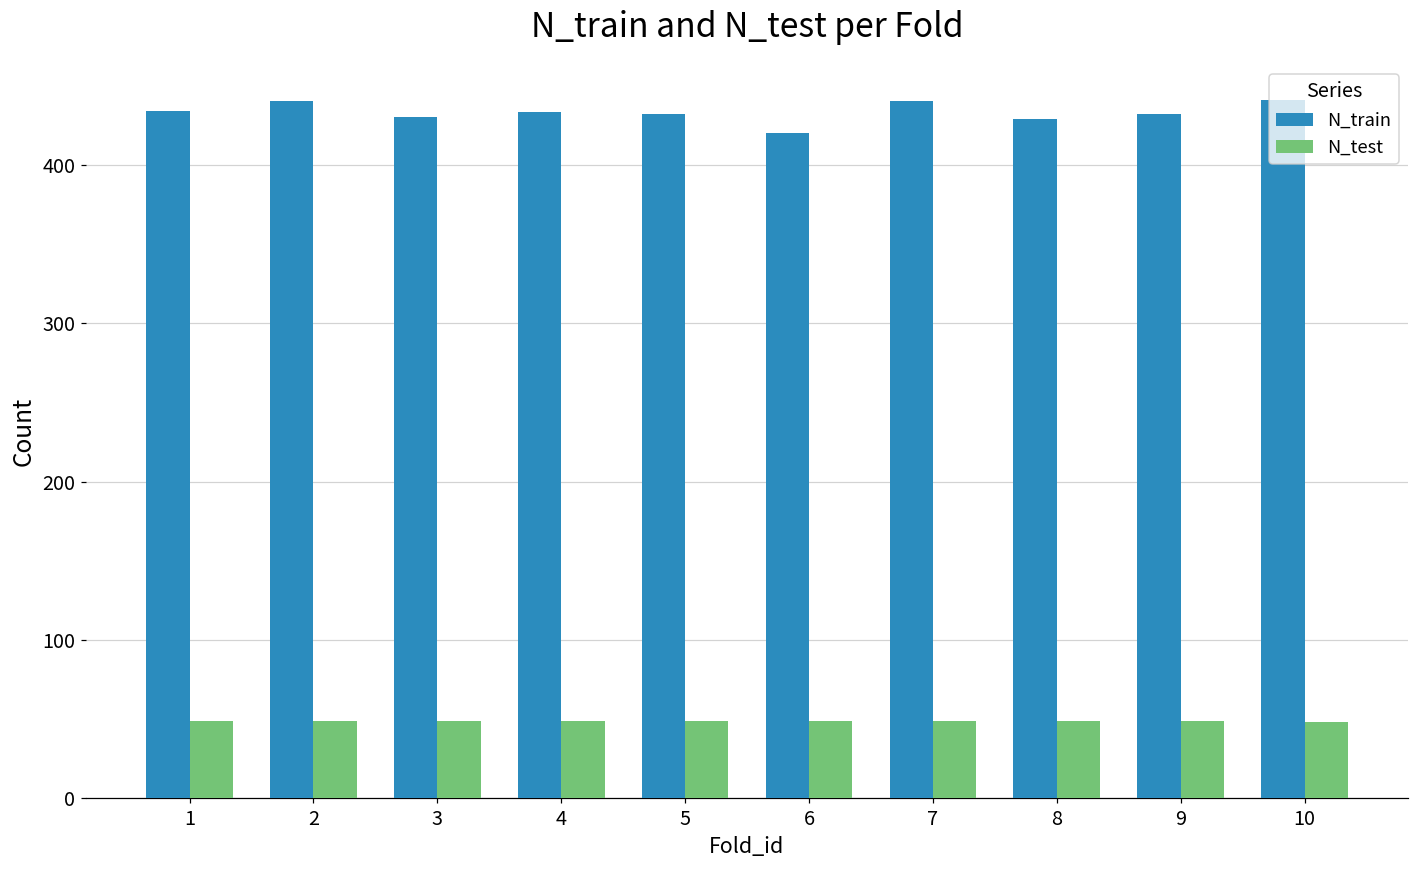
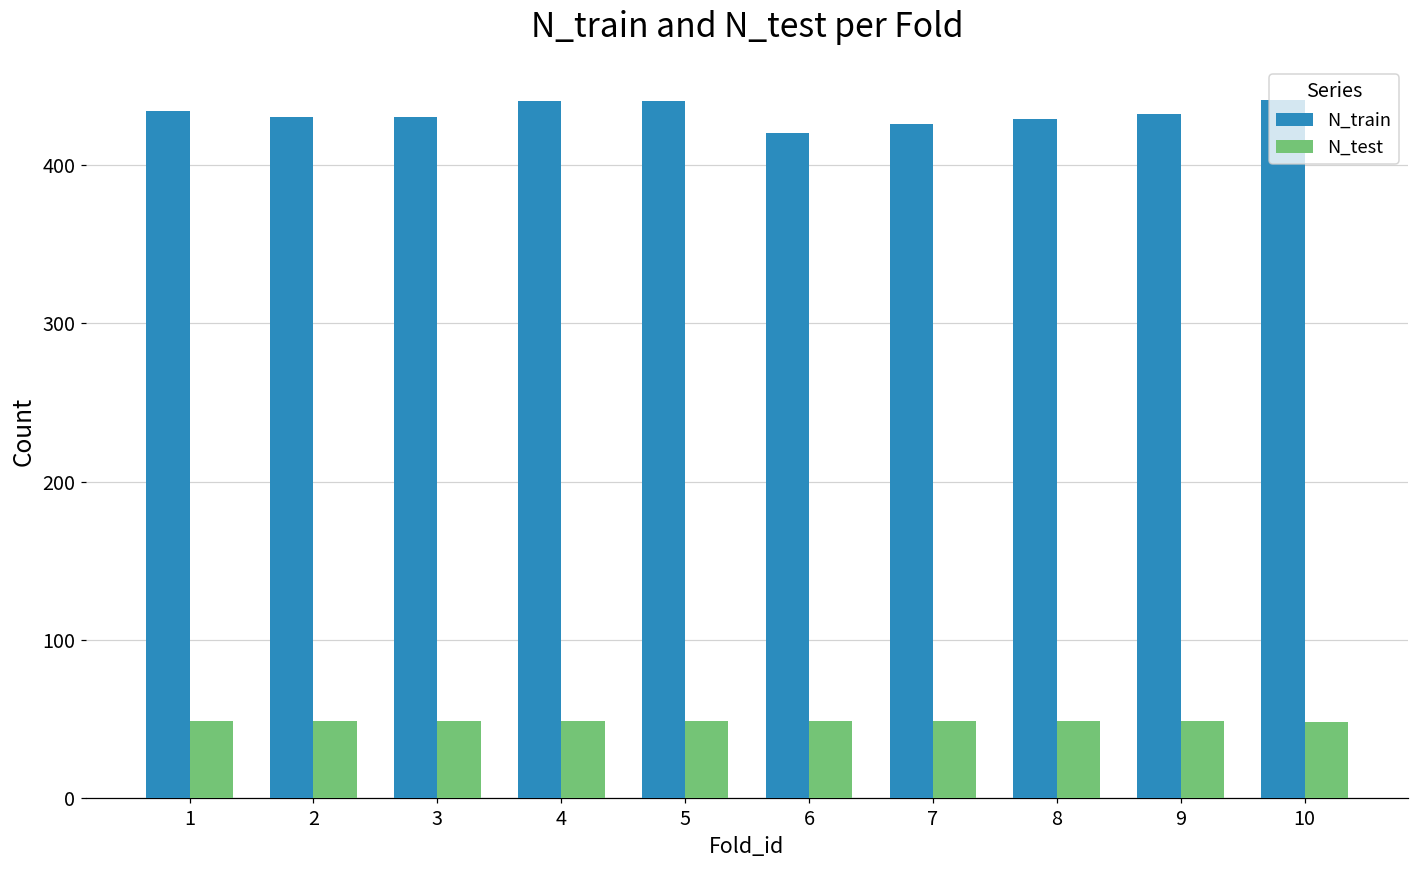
  {
    "N_train": {
      "1": 434,
-     "2": 440,
+     "2": 430,
      "3": 430,
-     "4": 433,
-     "5": 432,
+     "4": 440,
+     "5": 440,
      "6": 420,
-     "7": 440,
+     "7": 426,
      "8": 429,
      "9": 432
    },
    "N_test": {
      "1": 49,
      "2": 49,
      "3": 49,
      "4": 49,
      "5": 49,
      "6": 49,
      "7": 49,
      "8": 49,
      "9": 49,
      "10": 48
    }
  }
